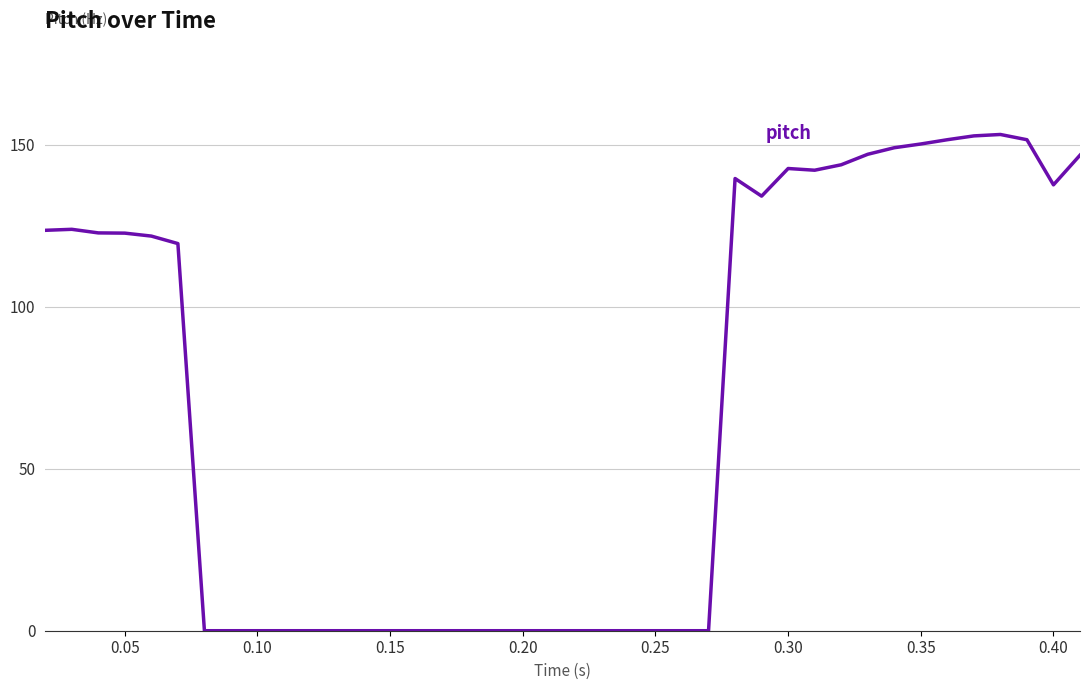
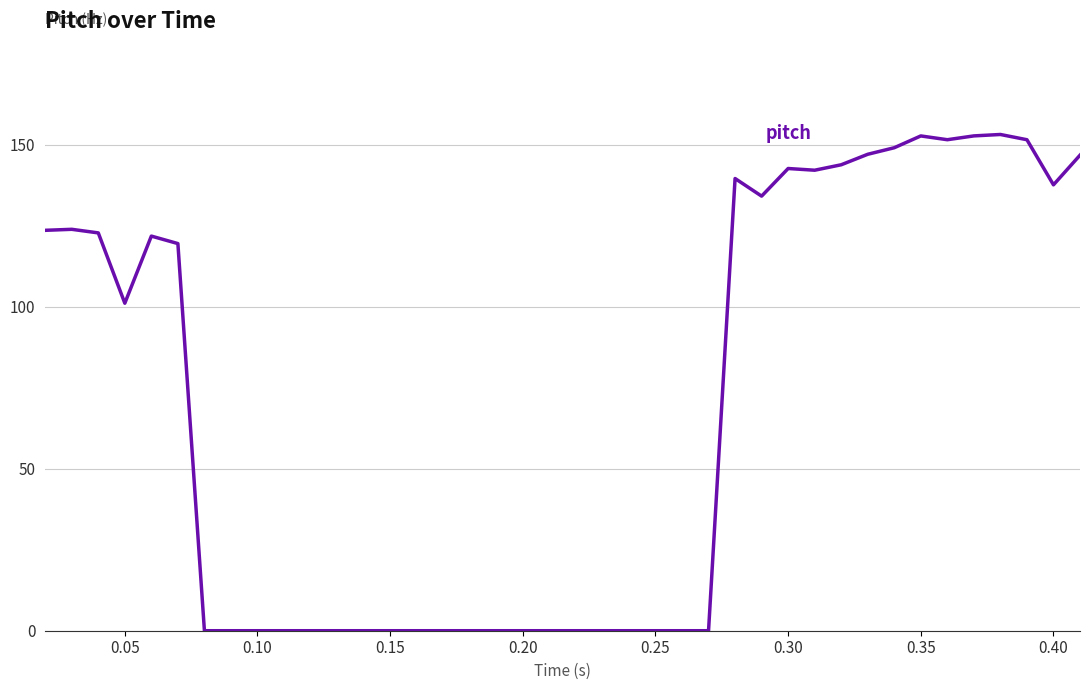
  {
-   "0.05": 123,
+   "0.05": 101,
    "0.10": 0,
    "0.15": 0,
    "0.20": 0,
    "0.25": 0,
    "0.30": 143,
-   "0.35": 150,
+   "0.35": 153,
    "0.40": 138
  }
